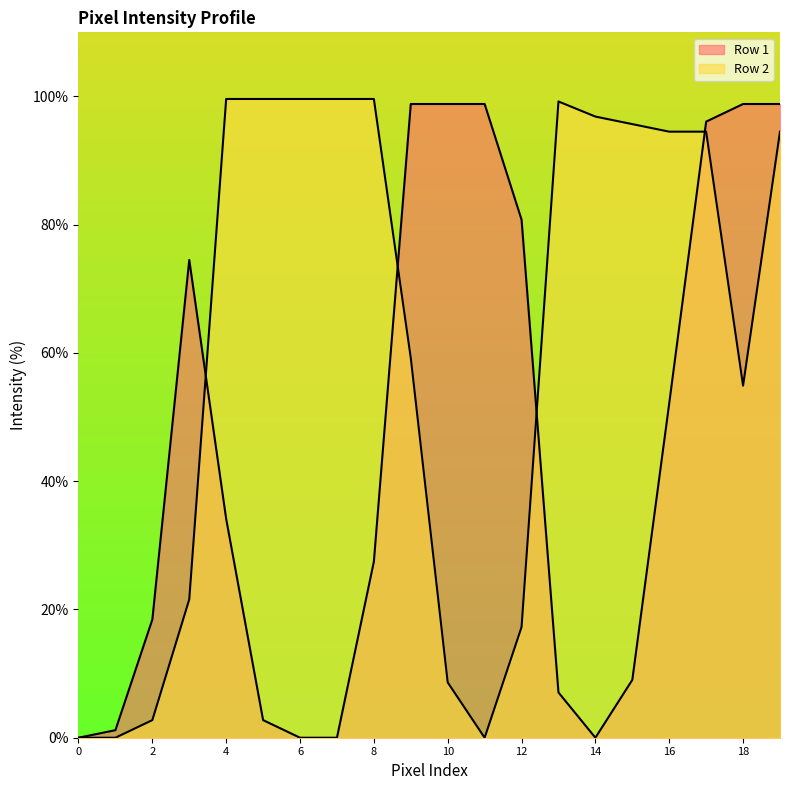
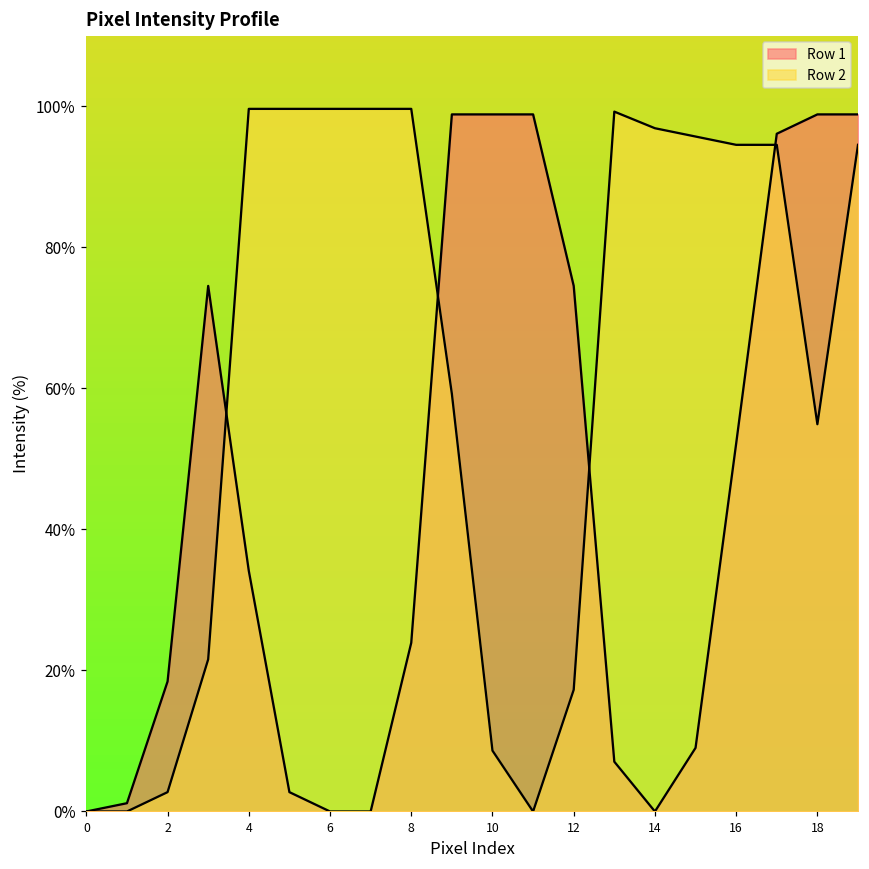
  {
    "Row 1": {
      "2": "18%",
      "4": "34%",
      "6": "0%",
-     "8": "27%",
+     "8": "24%",
      "10": "99%",
-     "12": "81%",
+     "12": "75%",
      "14": "0%",
      "16": "52%",
      "18": "99%"
    },
    "Row 2": {
      "2": "3%",
      "4": "100%",
      "6": "100%",
      "8": "100%",
      "10": "9%",
      "12": "17%",
      "14": "97%",
      "16": "95%",
      "18": "55%"
    }
  }
